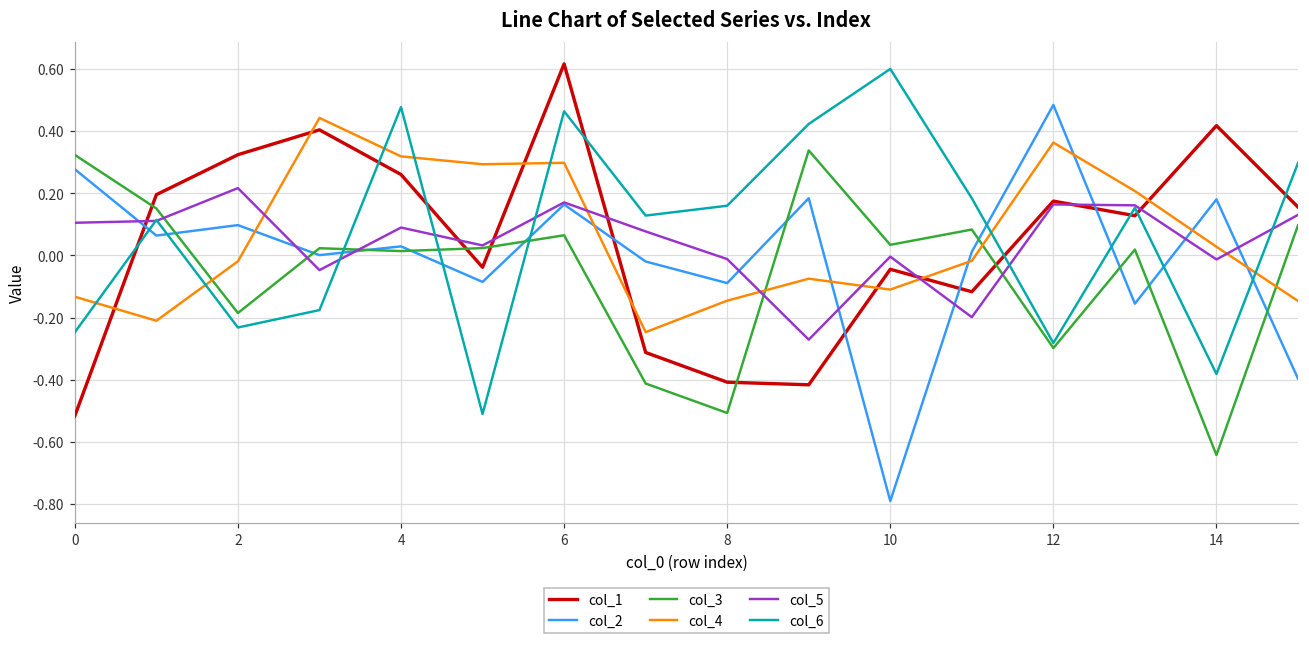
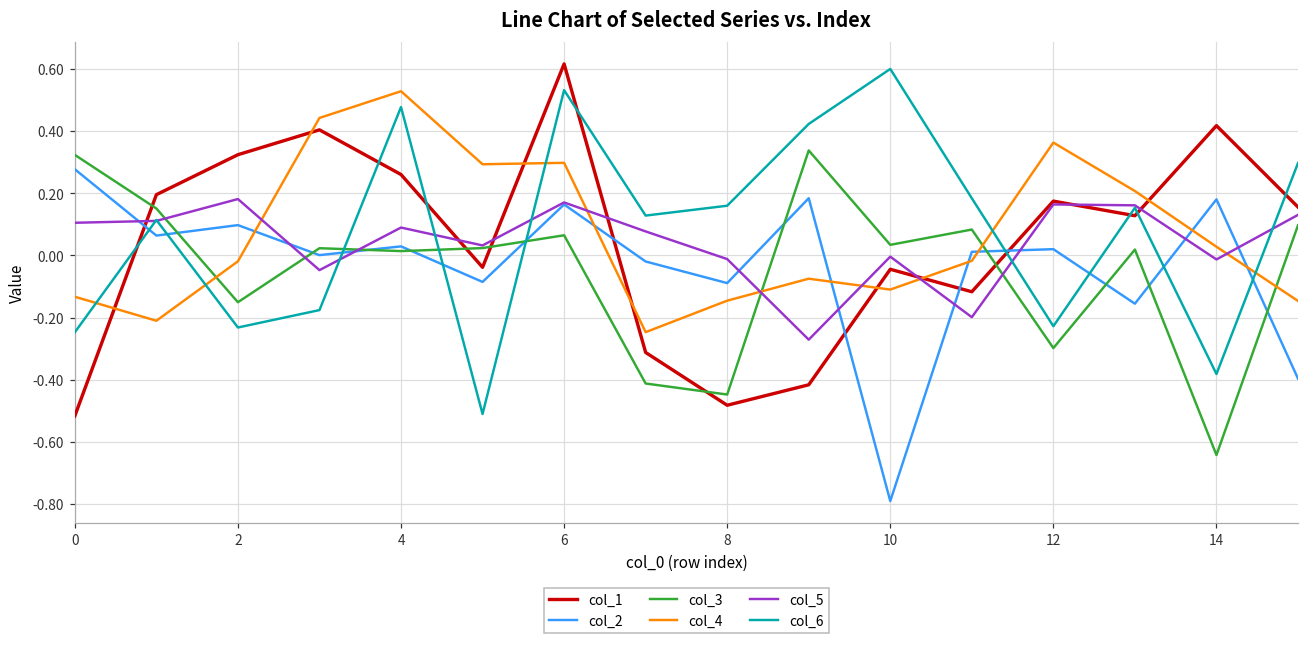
  {
    "col_1": {
      "0": -0.52,
      "2": 0.32,
      "4": 0.26,
      "6": 0.62,
-     "8": -0.41,
+     "8": -0.48,
      "10": -0.04,
      "12": 0.17,
      "14": 0.42
    },
    "col_2": {
      "0": 0.28,
      "2": 0.10,
      "4": 0.03,
      "8": -0.09,
      "10": -0.79,
-     "12": 0.48,
+     "12": 0.02,
      "14": 0.18
    },
    "col_3": {
      "0": 0.32,
-     "2": -0.19,
+     "2": -0.15,
      "4": 0.01,
      "6": 0.06,
-     "8": -0.51,
+     "8": -0.45,
      "10": 0.03,
      "12": -0.30,
      "14": -0.64
    },
    "col_4": {
      "0": -0.13,
      "2": -0.02,
-     "4": 0.32,
+     "4": 0.53,
      "6": 0.30,
      "8": -0.15,
      "10": -0.11,
      "12": 0.36,
      "14": 0.03
    },
    "col_5": {
      "0": 0.11,
-     "2": 0.22,
+     "2": 0.18,
      "4": 0.09,
      "8": -0.01,
      "10": 0.00,
      "12": 0.16,
      "14": -0.01
    },
    "col_6": {
      "0": -0.25,
      "2": -0.23,
      "4": 0.48,
-     "6": 0.46,
+     "6": 0.53,
      "8": 0.16,
      "10": 0.60,
-     "12": -0.28,
+     "12": -0.23,
      "14": -0.38
    }
  }
